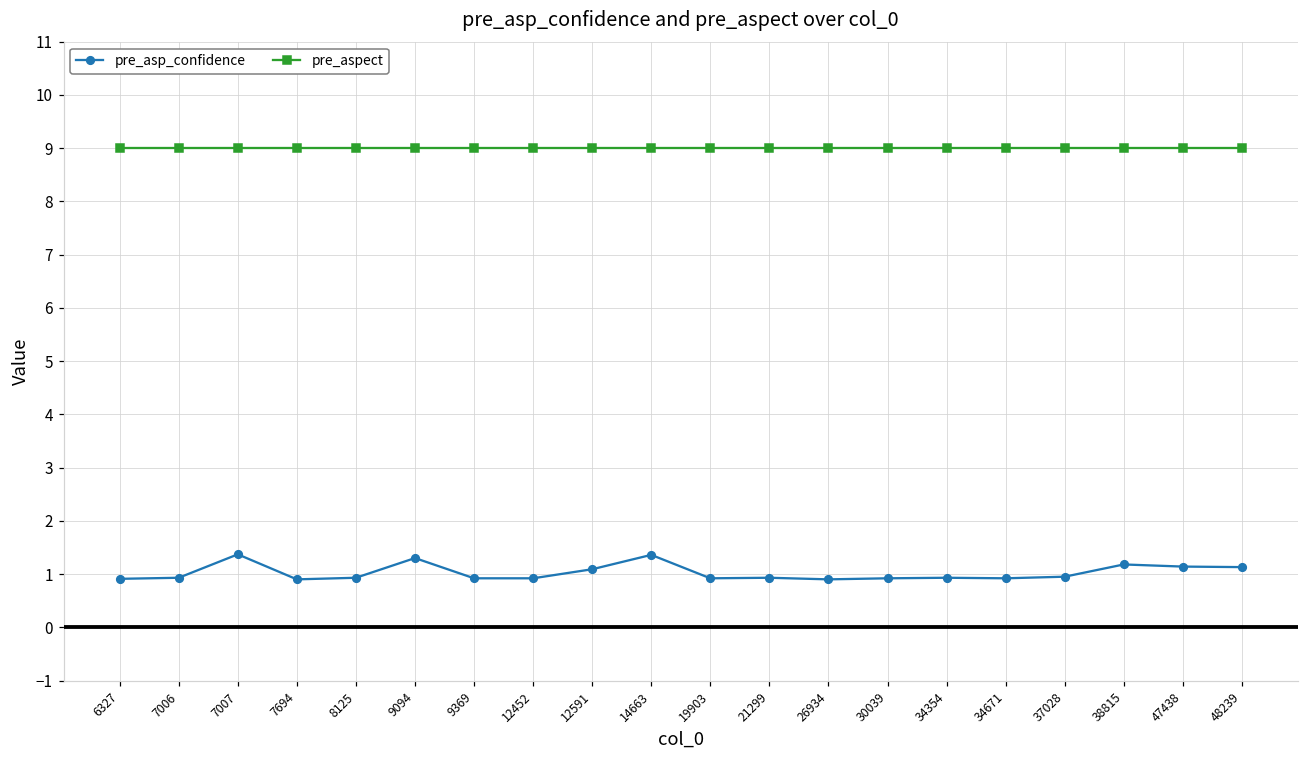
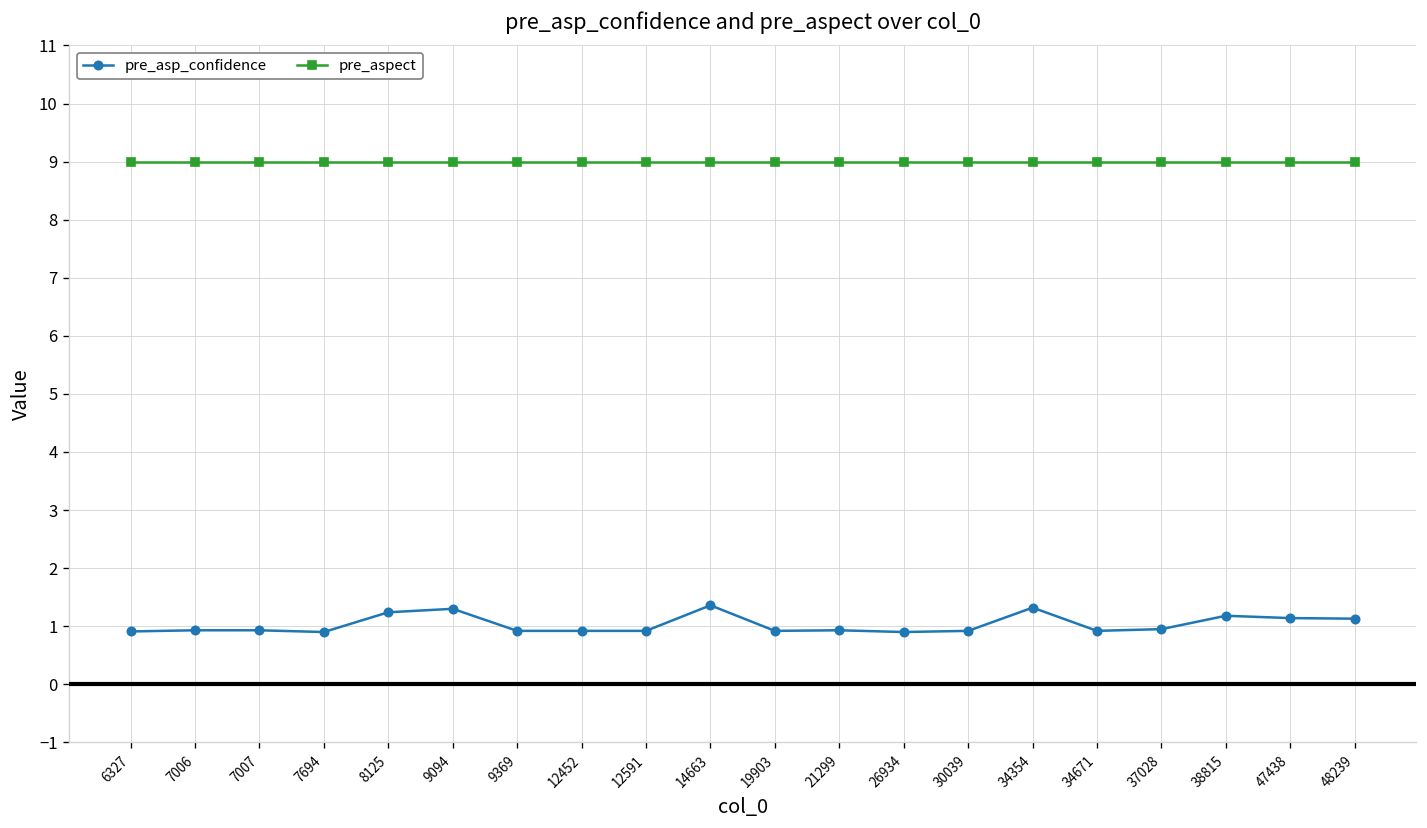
  {
    "pre_asp_confidence": {
      "6327": 0.9,
      "7006": 0.9,
-     "7007": 1.4,
+     "7007": 0.9,
      "7694": 0.9,
-     "8125": 0.9,
+     "8125": 1.2,
      "9094": 1.3,
      "9369": 0.9,
      "12452": 0.9,
-     "12591": 1.1,
+     "12591": 0.9,
      "14663": 1.4,
      "19903": 0.9,
      "21299": 0.9,
      "26934": 0.9,
      "30039": 0.9,
-     "34354": 0.9,
+     "34354": 1.3,
      "34671": 0.9,
      "37028": 1.0,
      "38815": 1.2,
      "47438": 1.1,
      "48239": 1.1
    },
    "pre_aspect": {
      "6327": 9.0,
      "7006": 9.0,
      "7007": 9.0,
      "7694": 9.0,
      "8125": 9.0,
      "9094": 9.0,
      "9369": 9.0,
      "12452": 9.0,
      "12591": 9.0,
      "14663": 9.0,
      "19903": 9.0,
      "21299": 9.0,
      "26934": 9.0,
      "30039": 9.0,
      "34354": 9.0,
      "34671": 9.0,
      "37028": 9.0,
      "38815": 9.0,
      "47438": 9.0,
      "48239": 9.0
    }
  }
